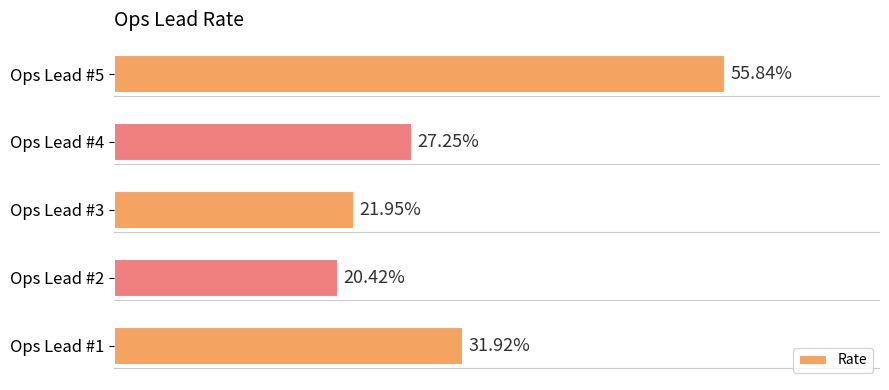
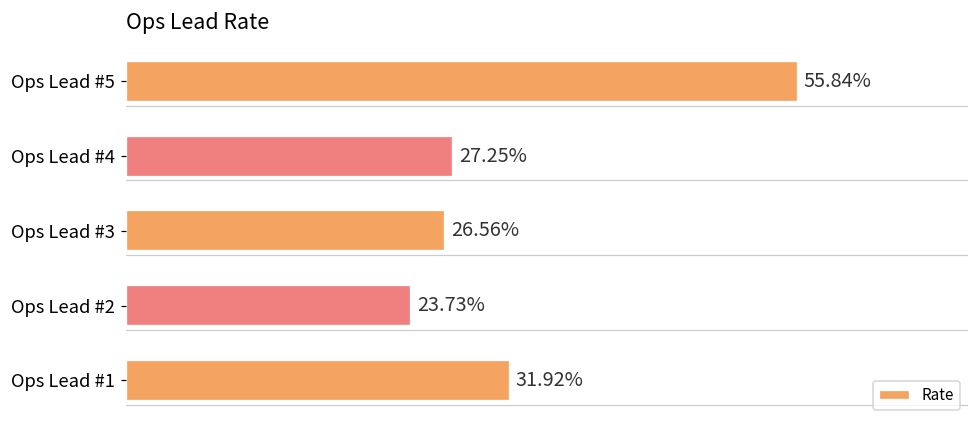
  {
    "Ops Lead #5": "55.84%",
    "Ops Lead #4": "27.25%",
-   "Ops Lead #3": "21.95%",
-   "Ops Lead #2": "20.42%",
+   "Ops Lead #3": "26.56%",
+   "Ops Lead #2": "23.73%",
    "Ops Lead #1": "31.92%"
  }
